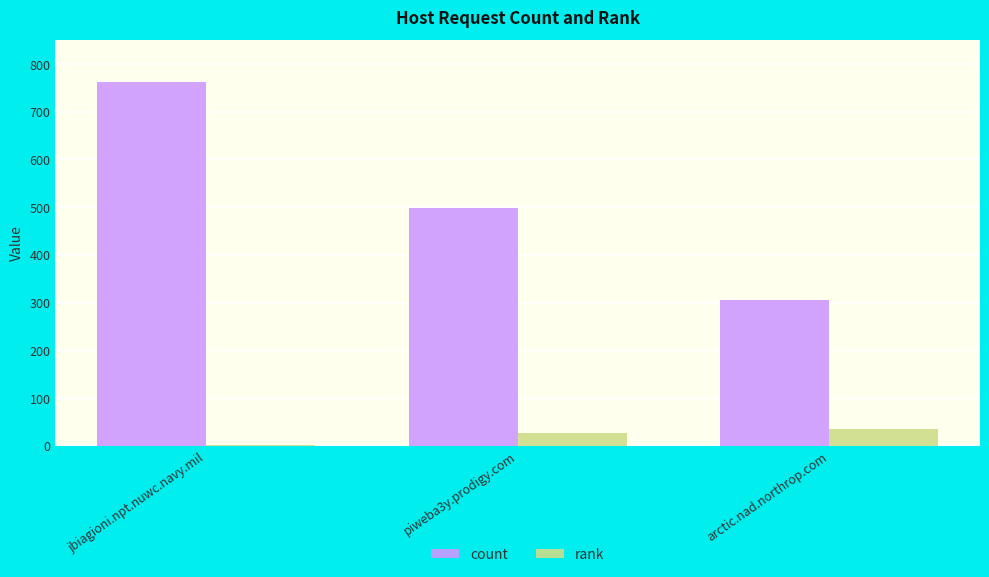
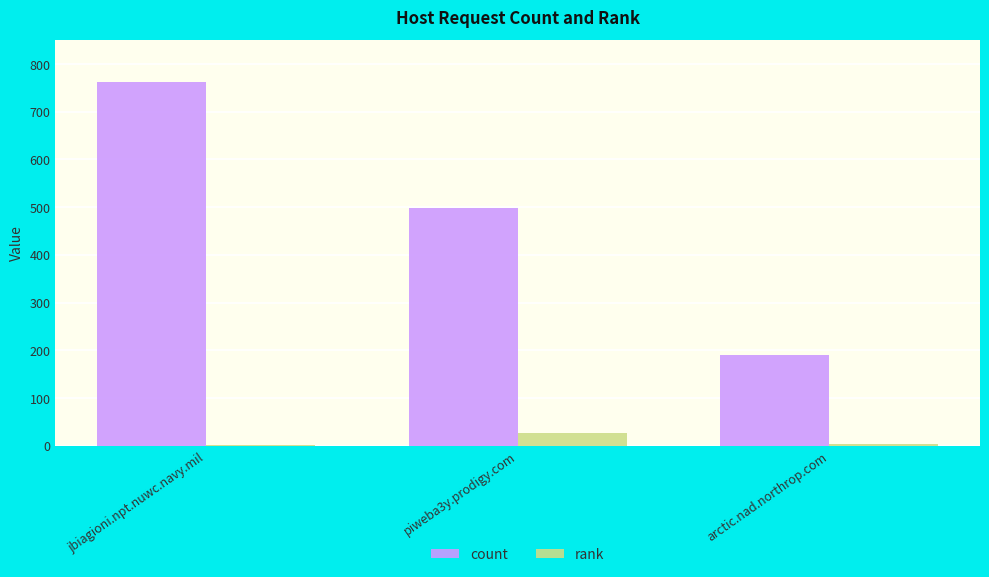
  {
    "count": {
      "jbiagioni.npt.nuwc.navy.mil": 760,
      "piweba3y.prodigy.com": 500,
-     "arctic.nad.northrop.com": 310
+     "arctic.nad.northrop.com": 190
    },
    "rank": {
      "piweba3y.prodigy.com": 30,
-     "arctic.nad.northrop.com": 40
+     "arctic.nad.northrop.com": 0
    }
  }
